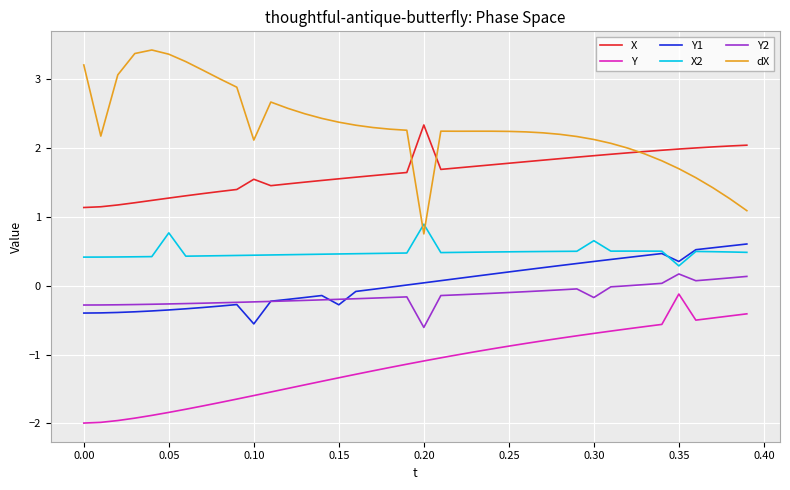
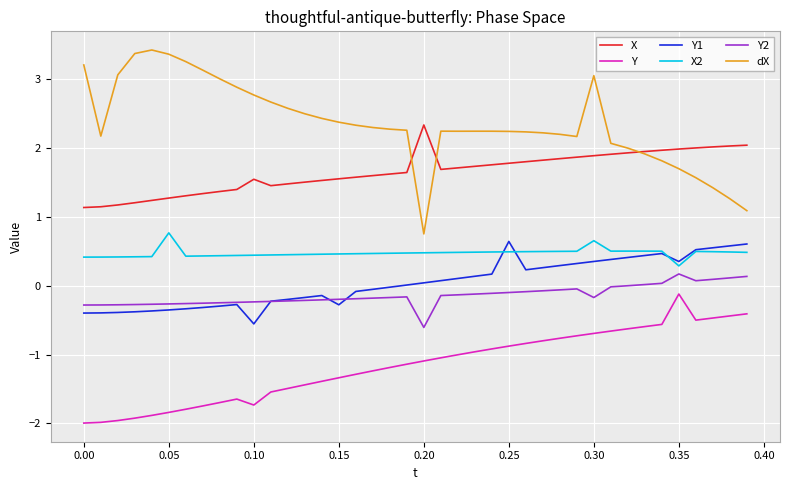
  {
    "X": {
      "0.00": 1.1,
      "0.05": 1.3,
      "0.10": 1.5,
      "0.15": 1.5,
      "0.20": 2.3,
      "0.25": 1.8,
      "0.30": 1.9,
      "0.35": 2.0
    },
    "Y": {
      "0.00": -2.0,
      "0.05": -1.8,
-     "0.10": -1.6,
+     "0.10": -1.7,
      "0.15": -1.3,
      "0.20": -1.1,
      "0.25": -0.9,
      "0.30": -0.7,
      "0.35": -0.1
    },
    "Y1": {
      "0.00": -0.4,
      "0.05": -0.4,
      "0.10": -0.6,
      "0.15": -0.3,
      "0.20": 0.0,
-     "0.25": 0.2,
+     "0.25": 0.6,
      "0.30": 0.3,
      "0.35": 0.3
    },
    "X2": {
      "0.00": 0.4,
      "0.05": 0.8,
      "0.10": 0.4,
      "0.15": 0.5,
-     "0.20": 0.9,
+     "0.20": 0.5,
      "0.25": 0.5,
      "0.30": 0.7,
      "0.35": 0.3
    },
    "Y2": {
      "0.00": -0.3,
      "0.05": -0.3,
      "0.10": -0.2,
      "0.15": -0.2,
      "0.20": -0.6,
      "0.25": -0.1,
      "0.30": -0.2,
      "0.35": 0.2
    },
    "dX": {
      "0.00": 3.2,
      "0.05": 3.4,
-     "0.10": 2.1,
+     "0.10": 2.8,
      "0.15": 2.4,
      "0.20": 0.7,
      "0.25": 2.2,
-     "0.30": 2.1,
+     "0.30": 3.0,
      "0.35": 1.7
    }
  }
